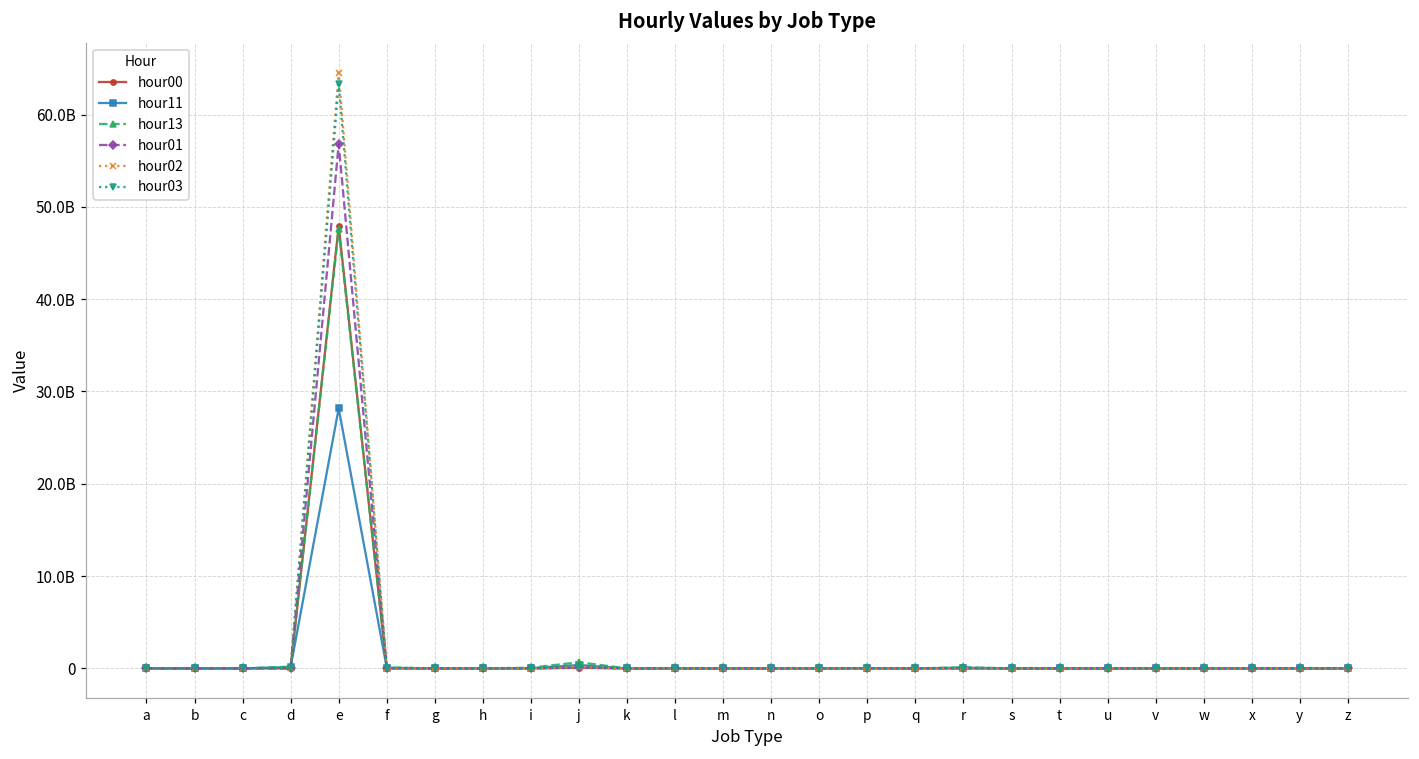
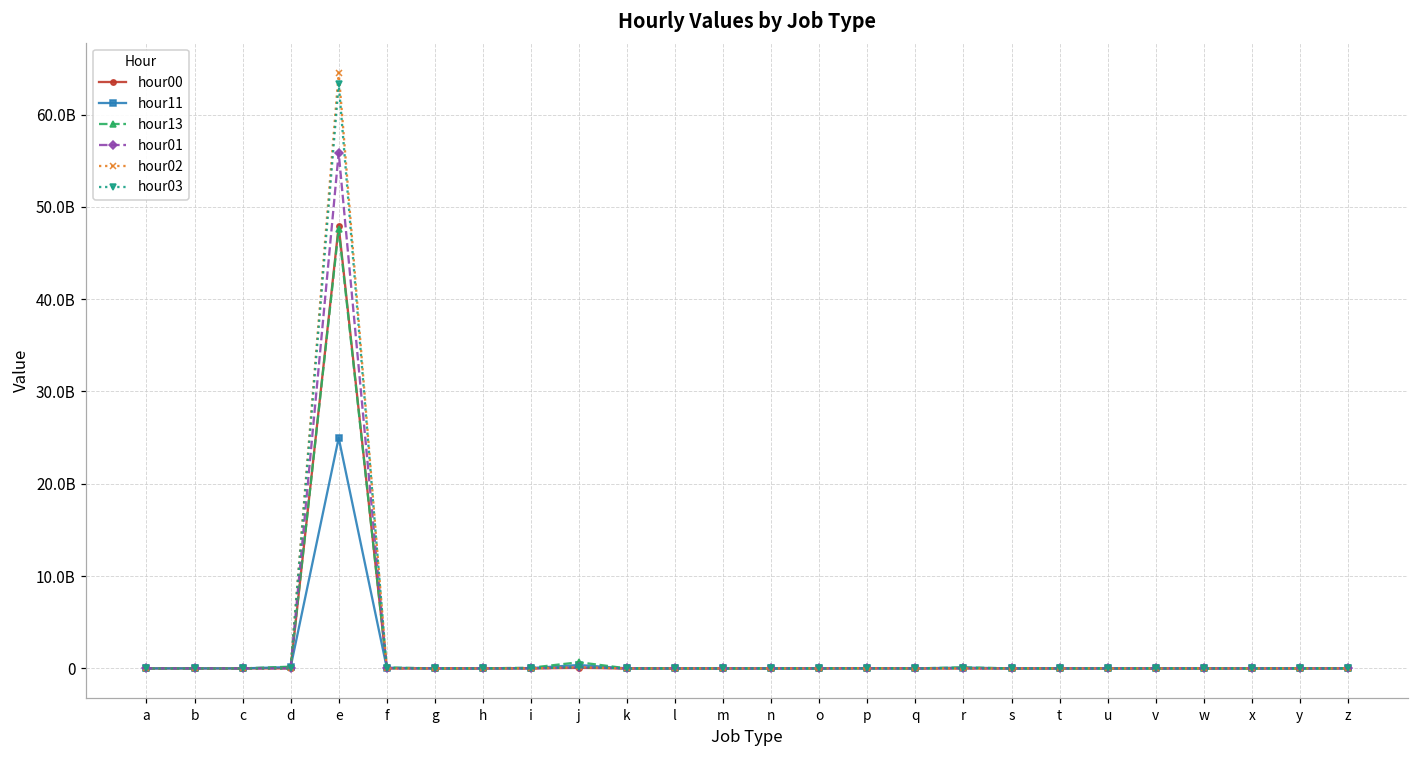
  {
    "hour00": {
      "e": 48000000000
    },
    "hour11": {
-     "e": 28000000000
+     "e": 25000000000
    },
    "hour01": {
-     "e": 57000000000
+     "e": 56000000000
    },
    "hour02": {
      "e": 65000000000
    }
  }
